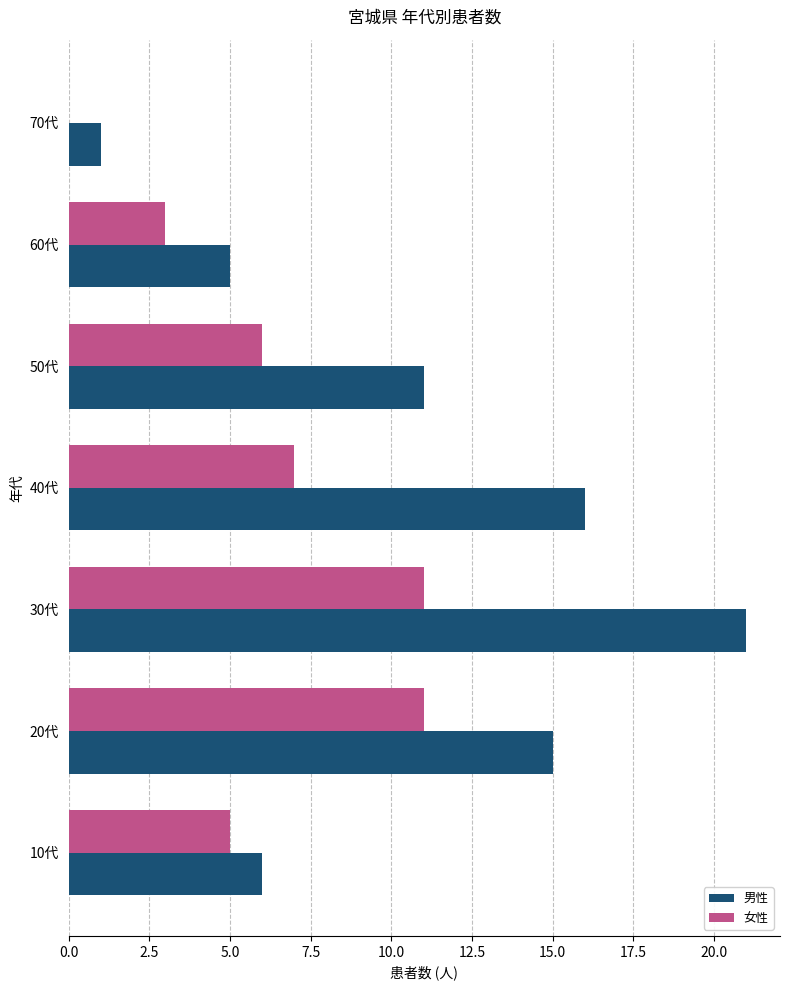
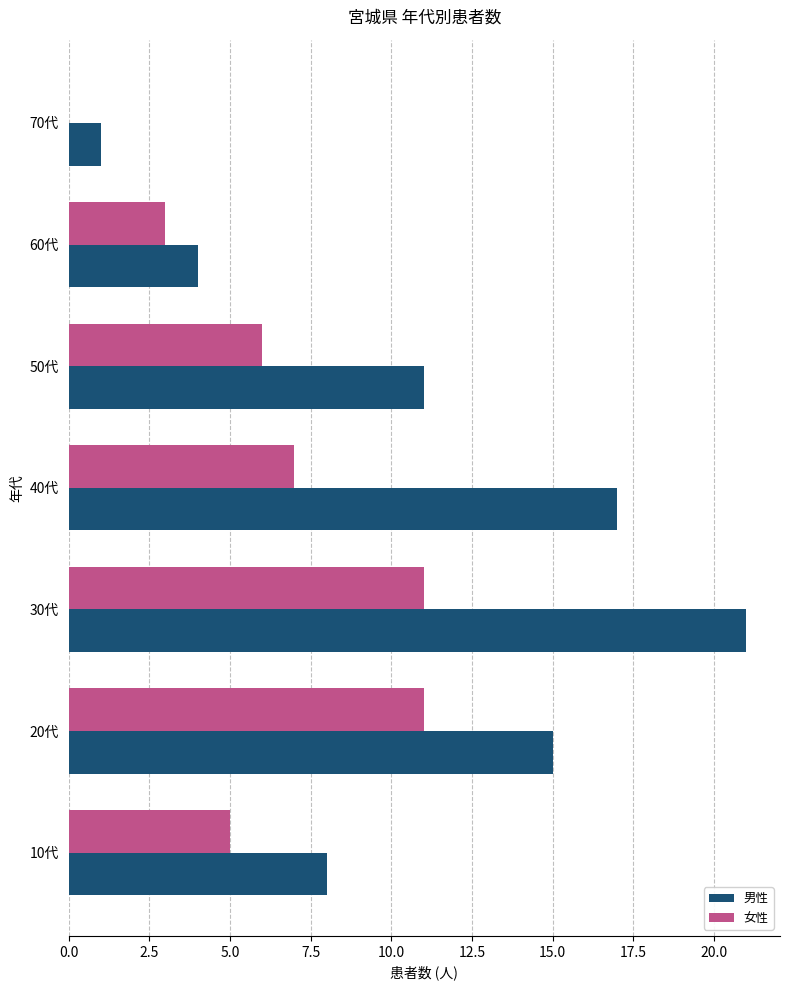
  {
    "男性": {
      "70代": 1,
-     "60代": 5,
+     "60代": 4,
      "50代": 11,
-     "40代": 16,
+     "40代": 17,
      "30代": 21,
      "20代": 15,
-     "10代": 6
+     "10代": 8
    },
    "女性": {
      "70代": 0,
      "60代": 3,
      "50代": 6,
      "40代": 7,
      "30代": 11,
      "20代": 11,
      "10代": 5
    }
  }
